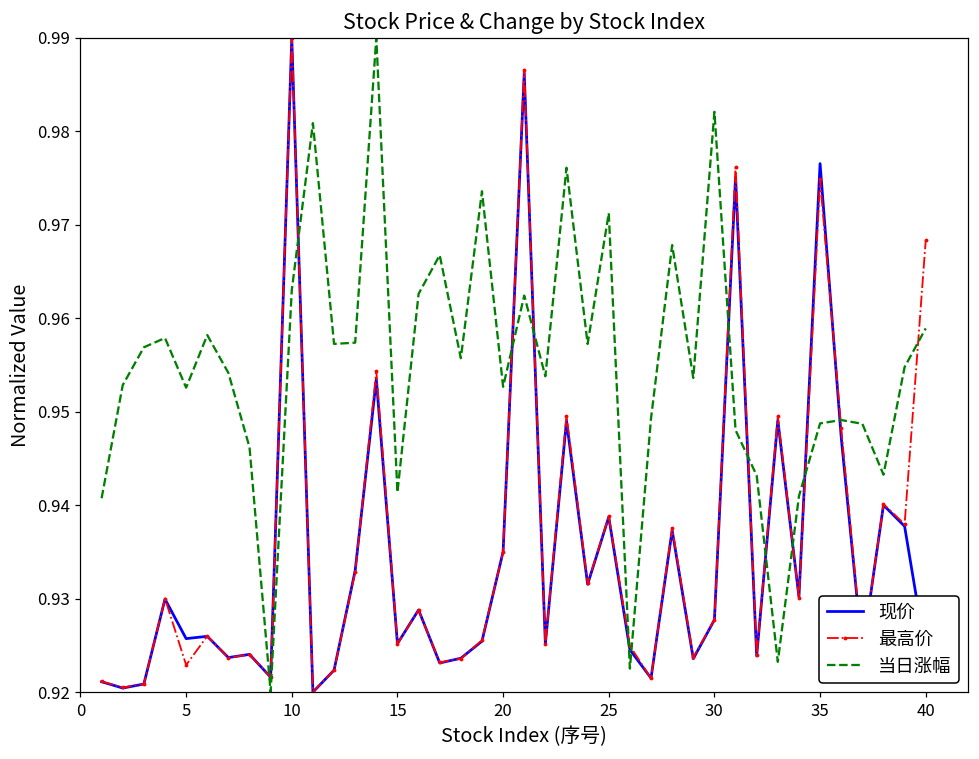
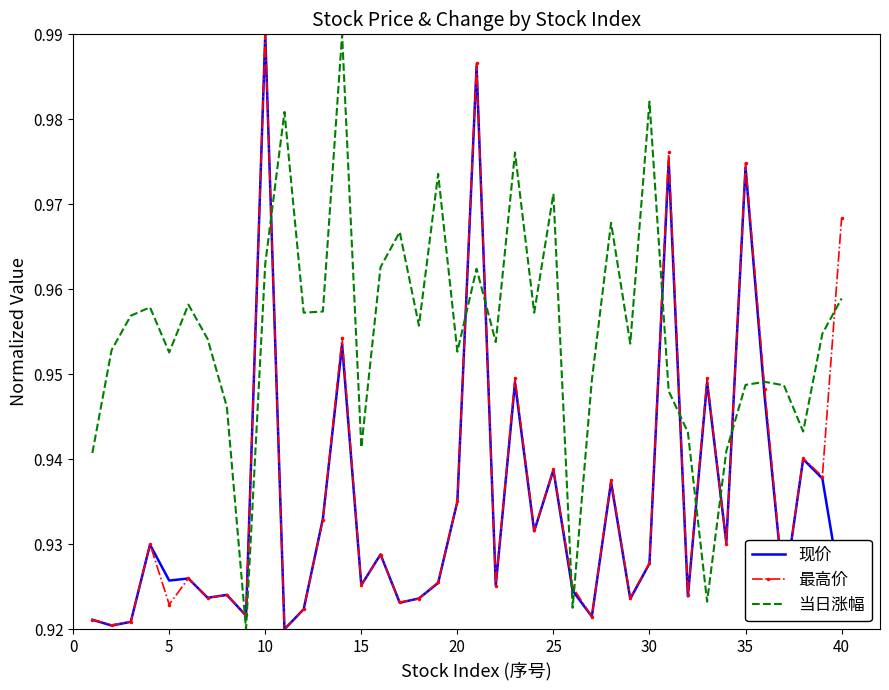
  {
    "现价": {
      "5": 0.926,
-     "35": 0.977
+     "35": 0.974
    },
    "最高价": {
      "5": 0.923,
      "35": 0.975,
      "40": 0.968
    },
    "当日涨幅": {
      "5": 0.953,
      "10": 0.963,
      "15": 0.941,
      "20": 0.953,
      "25": 0.971,
      "30": 0.982,
      "35": 0.949,
      "40": 0.959
    }
  }
